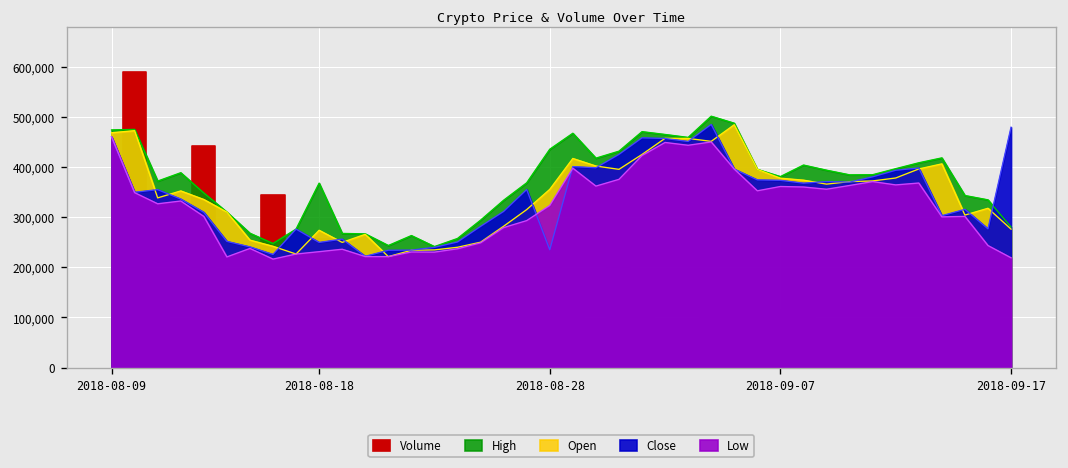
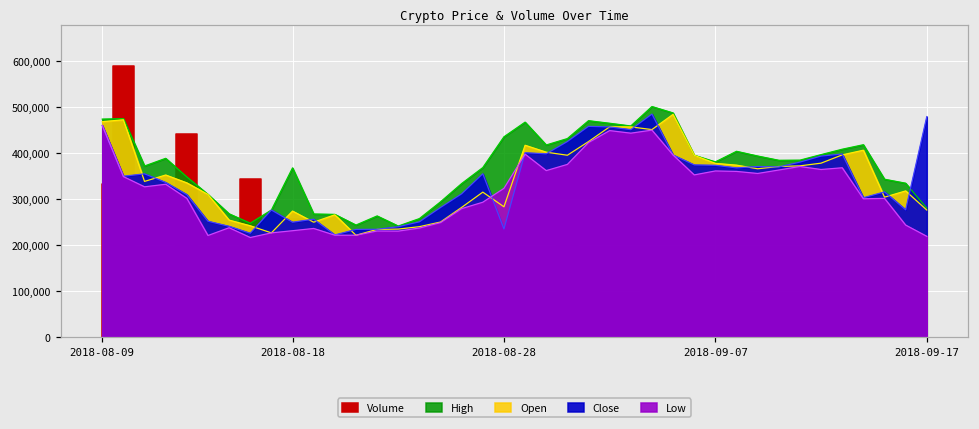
  {
    "High": {
      "2018-08-18": "370,000",
      "2018-08-28": "440,000"
    },
    "Open": {
      "2018-08-18": "270,000",
-     "2018-08-28": "360,000"
+     "2018-08-28": "280,000"
    },
    "Close": {
      "2018-08-18": "250,000",
      "2018-08-28": "240,000",
      "2018-09-17": "480,000"
    },
    "Low": {
      "2018-08-18": "230,000",
      "2018-08-28": "320,000",
      "2018-09-07": "360,000",
      "2018-09-17": "220,000"
    }
  }
